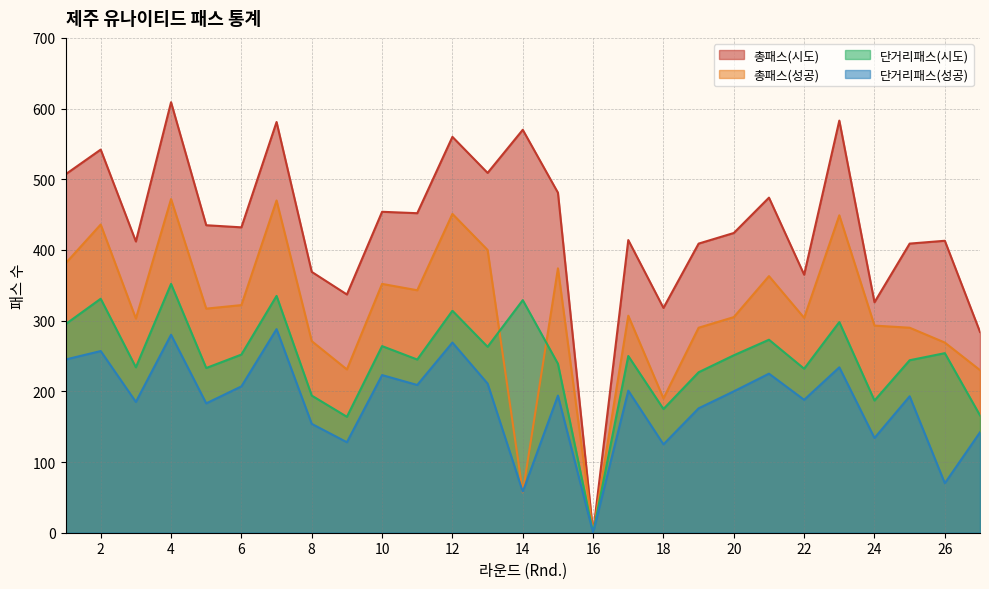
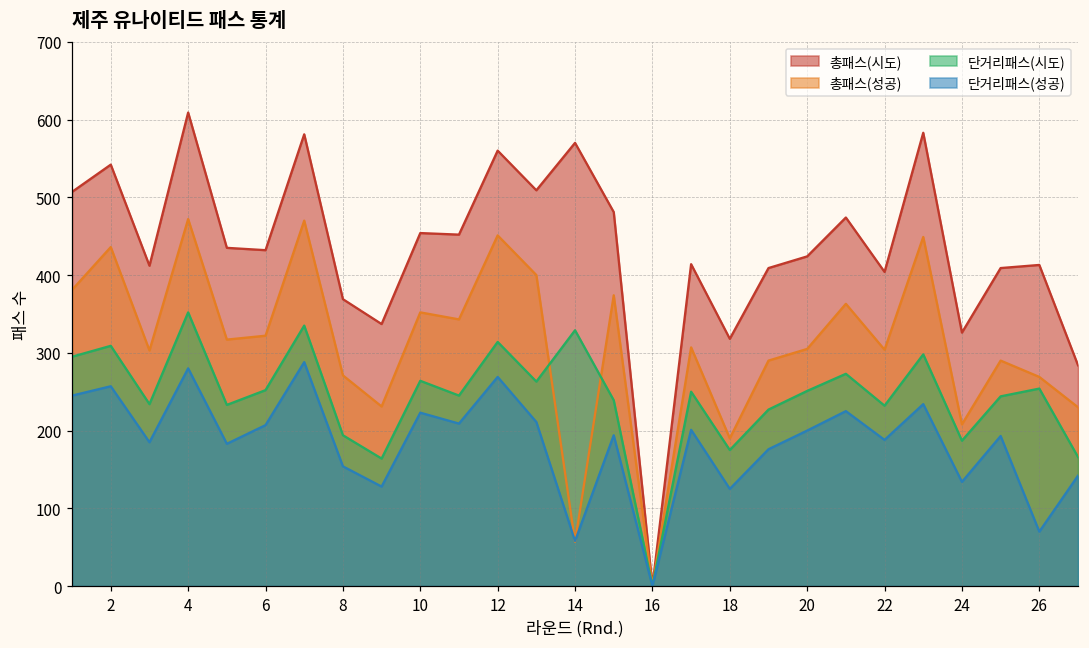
  {
    "총패스(시도)": {
      "2": 540,
      "4": 610,
      "6": 430,
      "8": 370,
      "10": 450,
      "12": 560,
      "14": 570,
      "18": 320,
      "20": 420,
-     "22": 370,
+     "22": 400,
      "24": 330,
      "26": 410
    },
    "총패스(성공)": {
      "2": 440,
      "4": 470,
      "6": 320,
      "8": 270,
      "10": 350,
      "12": 450,
      "18": 190,
      "20": 310,
      "22": 300,
-     "24": 290,
+     "24": 210,
      "26": 270
    },
    "단거리패스(시도)": {
-     "2": 330,
+     "2": 310,
      "4": 350,
      "6": 250,
      "8": 190,
      "10": 260,
      "12": 310,
      "14": 330,
      "18": 180,
      "20": 250,
      "22": 230,
      "24": 190,
      "26": 250
    },
    "단거리패스(성공)": {
      "2": 260,
      "4": 280,
      "6": 210,
      "8": 150,
      "10": 220,
      "12": 270,
      "18": 130,
      "20": 200,
      "22": 190,
      "24": 130,
      "26": 70
    }
  }
